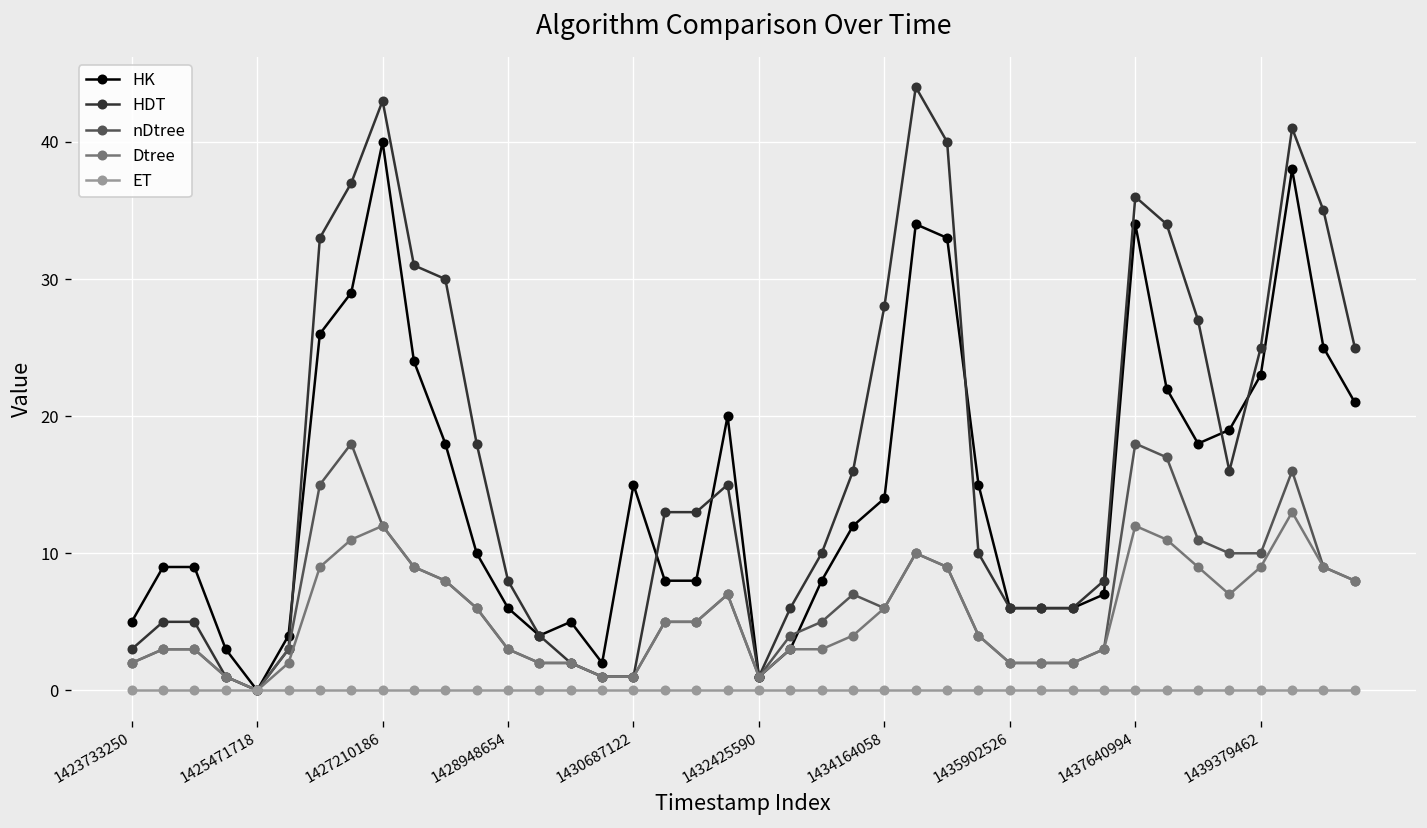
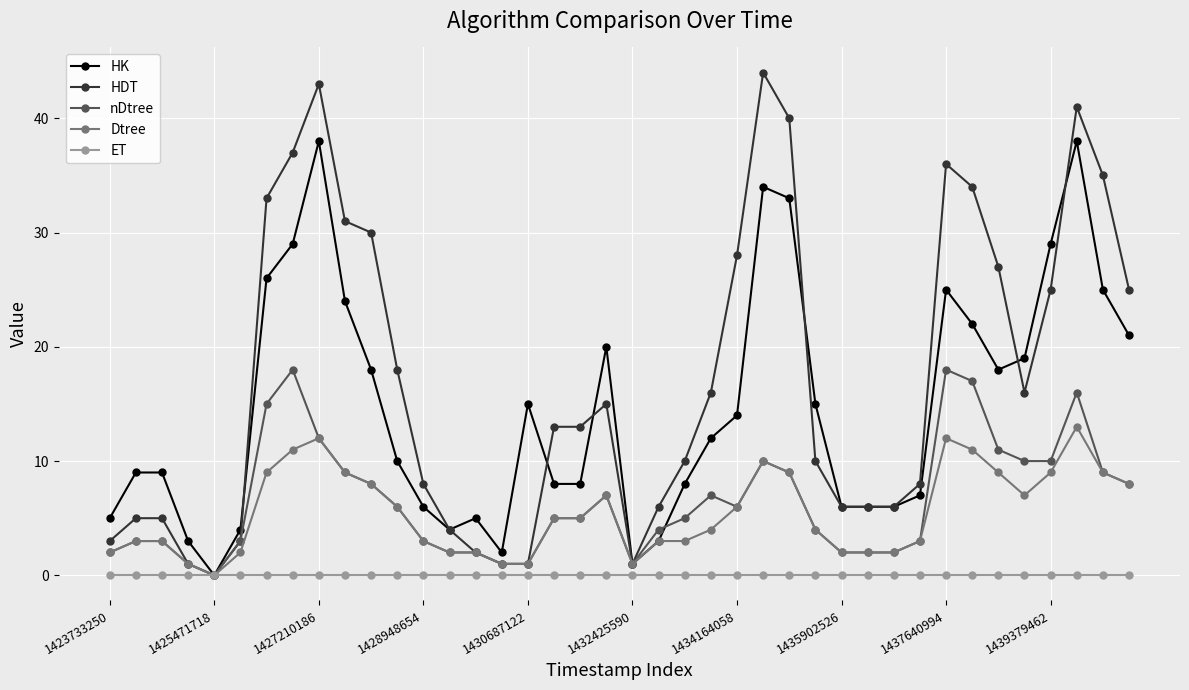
  {
    "HK": {
      "1423733250": 5,
-     "1427210186": 40,
+     "1427210186": 38,
      "1428948654": 6,
      "1430687122": 15,
      "1434164058": 14,
-     "1437640994": 34,
-     "1439379462": 23
+     "1437640994": 25,
+     "1439379462": 29
    }
  }
